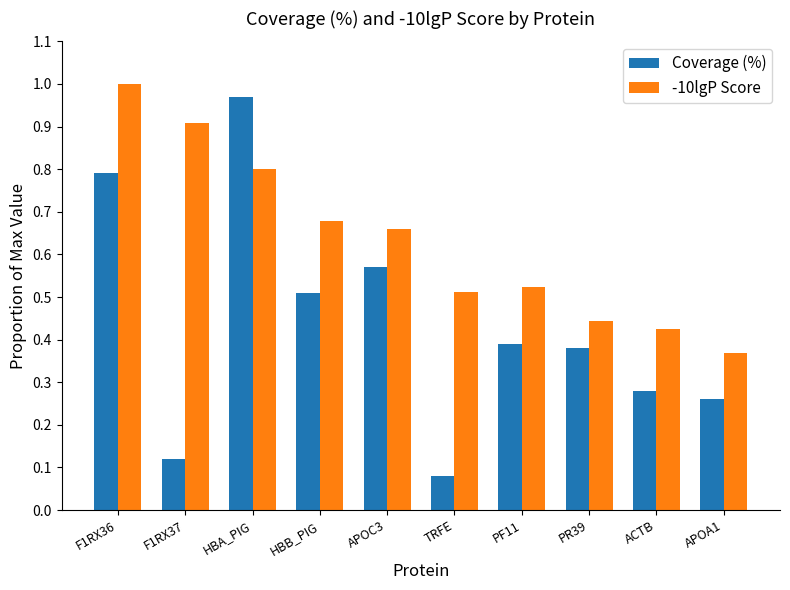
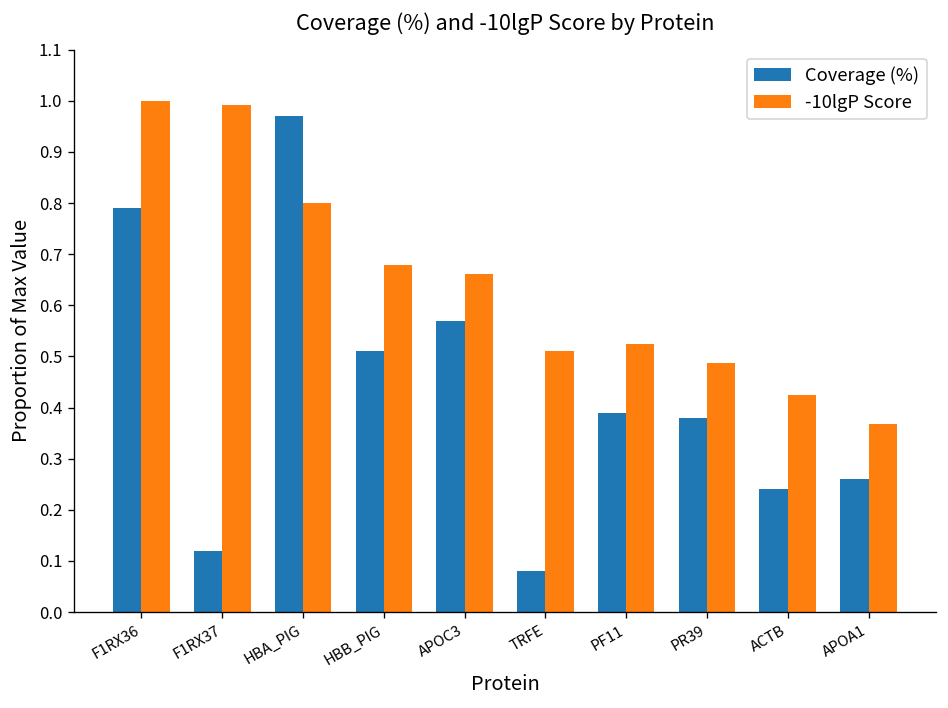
  {
    "Coverage (%)": {
      "F1RX36": 0.79,
      "F1RX37": 0.12,
      "HBA_PIG": 0.97,
      "HBB_PIG": 0.51,
      "APOC3": 0.57,
      "TRFE": 0.08,
      "PF11": 0.39,
      "PR39": 0.38,
-     "ACTB": 0.28,
+     "ACTB": 0.24,
      "APOA1": 0.26
    },
    "-10lgP Score": {
      "F1RX36": 1.00,
-     "F1RX37": 0.91,
+     "F1RX37": 0.99,
      "HBA_PIG": 0.80,
      "HBB_PIG": 0.68,
      "APOC3": 0.66,
      "TRFE": 0.51,
      "PF11": 0.52,
-     "PR39": 0.44,
+     "PR39": 0.49,
      "ACTB": 0.42,
      "APOA1": 0.37
    }
  }
